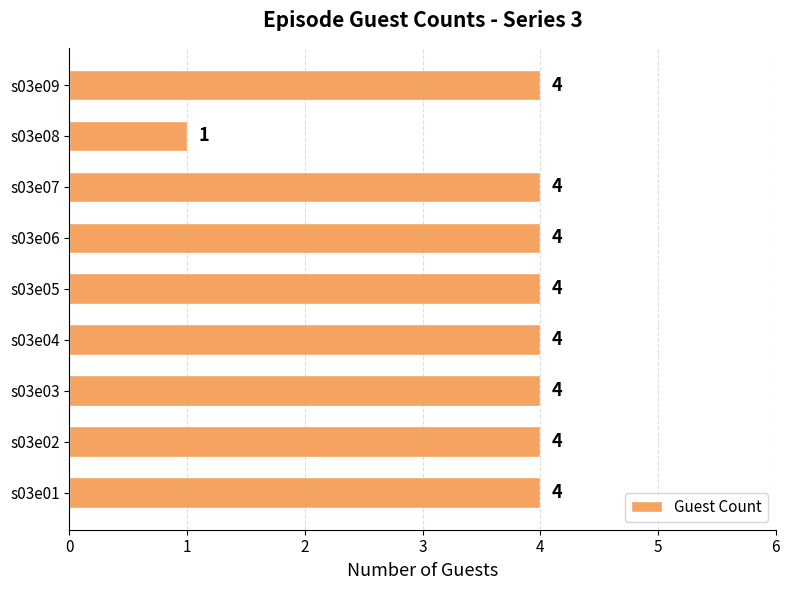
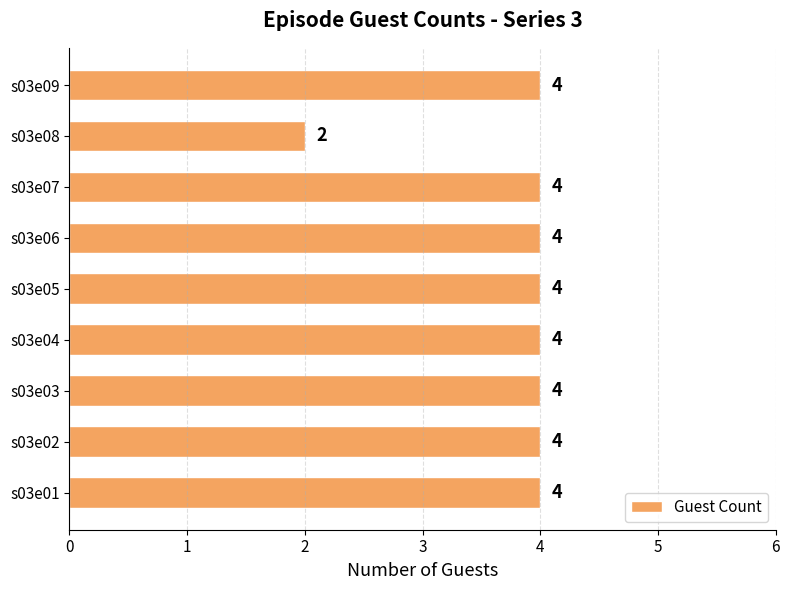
  {
    "s03e09": 4,
-   "s03e08": 1,
+   "s03e08": 2,
    "s03e07": 4,
    "s03e06": 4,
    "s03e05": 4,
    "s03e04": 4,
    "s03e03": 4,
    "s03e02": 4,
    "s03e01": 4
  }
